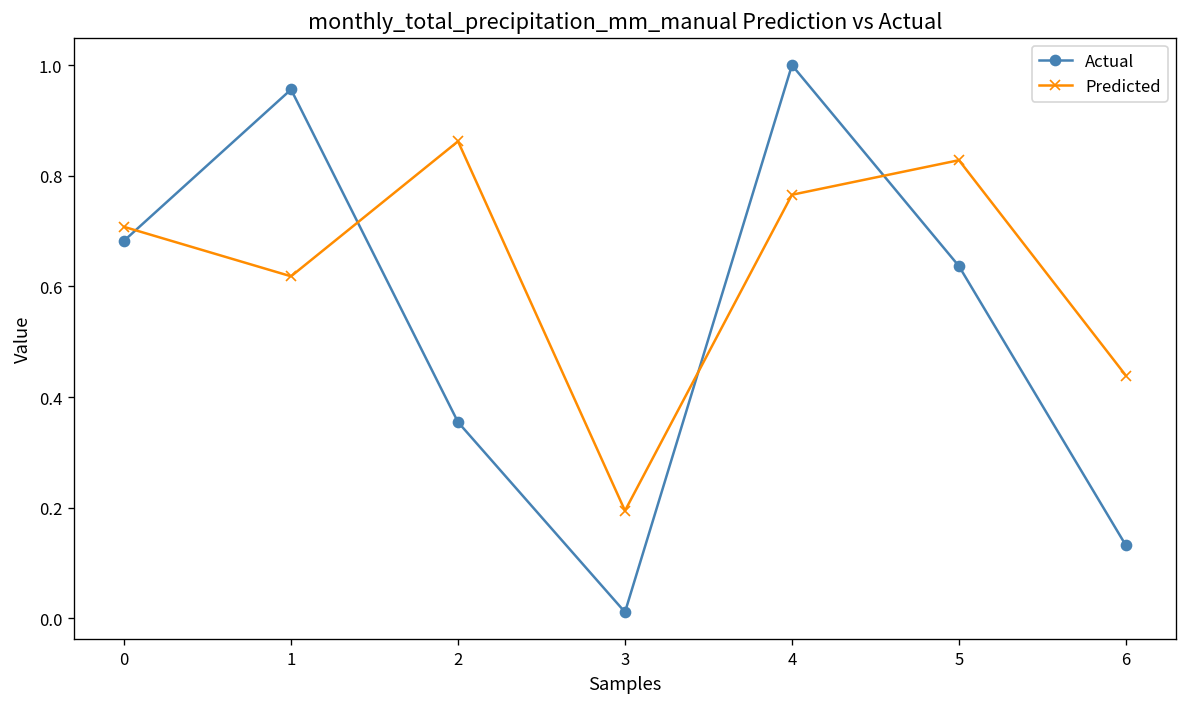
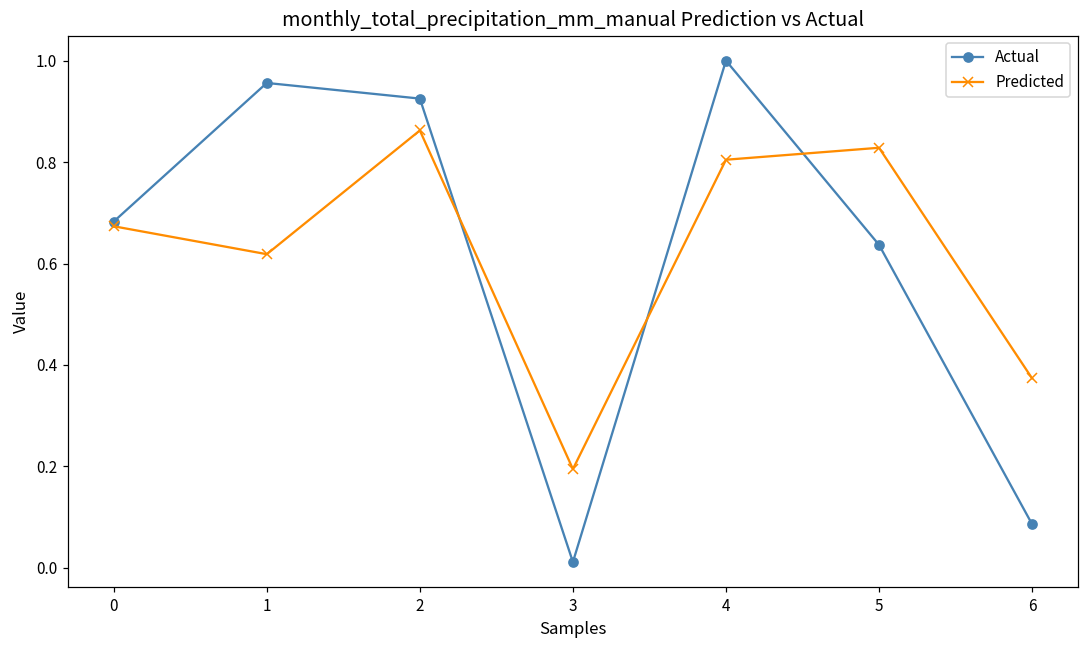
  {
    "Actual": {
      "0": 0.68,
      "1": 0.96,
-     "2": 0.35,
+     "2": 0.93,
      "3": 0.01,
      "4": 1.00,
      "5": 0.64,
-     "6": 0.13
+     "6": 0.09
    },
    "Predicted": {
-     "0": 0.71,
+     "0": 0.67,
      "1": 0.62,
      "2": 0.86,
      "3": 0.19,
-     "4": 0.77,
+     "4": 0.80,
      "5": 0.83,
-     "6": 0.44
+     "6": 0.37
    }
  }
